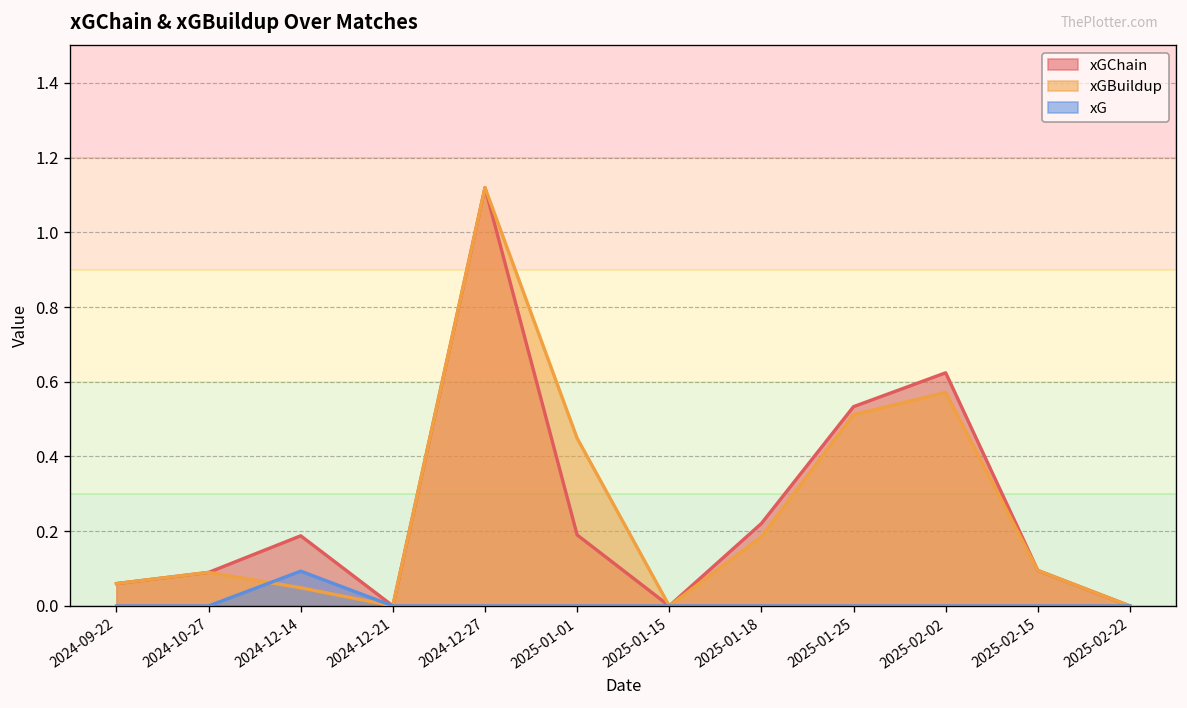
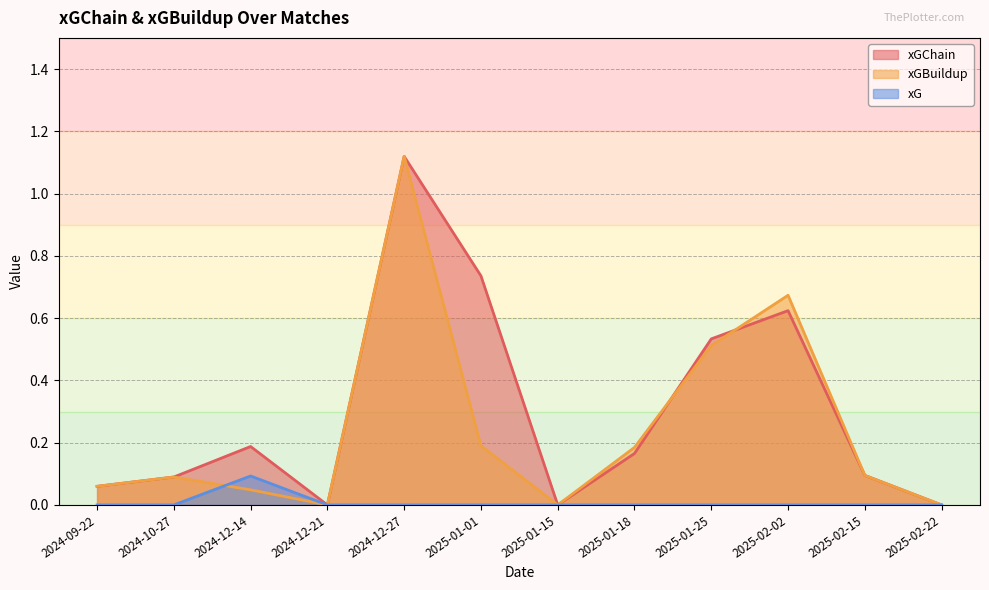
  {
    "xGChain": {
      "2024-12-14": 0.19,
-     "2025-01-01": 0.19,
-     "2025-01-18": 0.22,
+     "2025-01-01": 0.74,
+     "2025-01-18": 0.17,
      "2025-01-25": 0.53,
      "2025-02-02": 0.62
    },
    "xGBuildup": {
      "2024-12-14": 0.05,
-     "2025-01-01": 0.45,
+     "2025-01-01": 0.19,
      "2025-01-18": 0.18,
      "2025-01-25": 0.51,
-     "2025-02-02": 0.57
+     "2025-02-02": 0.67
    },
    "xG": {
      "2024-09-22": 0.00,
      "2024-10-27": 0.00,
      "2024-12-14": 0.09,
      "2024-12-27": 0.00,
      "2025-01-01": 0.00,
      "2025-01-18": 0.00,
      "2025-01-25": 0.00,
      "2025-02-02": 0.00,
      "2025-02-15": 0.00
    }
  }
